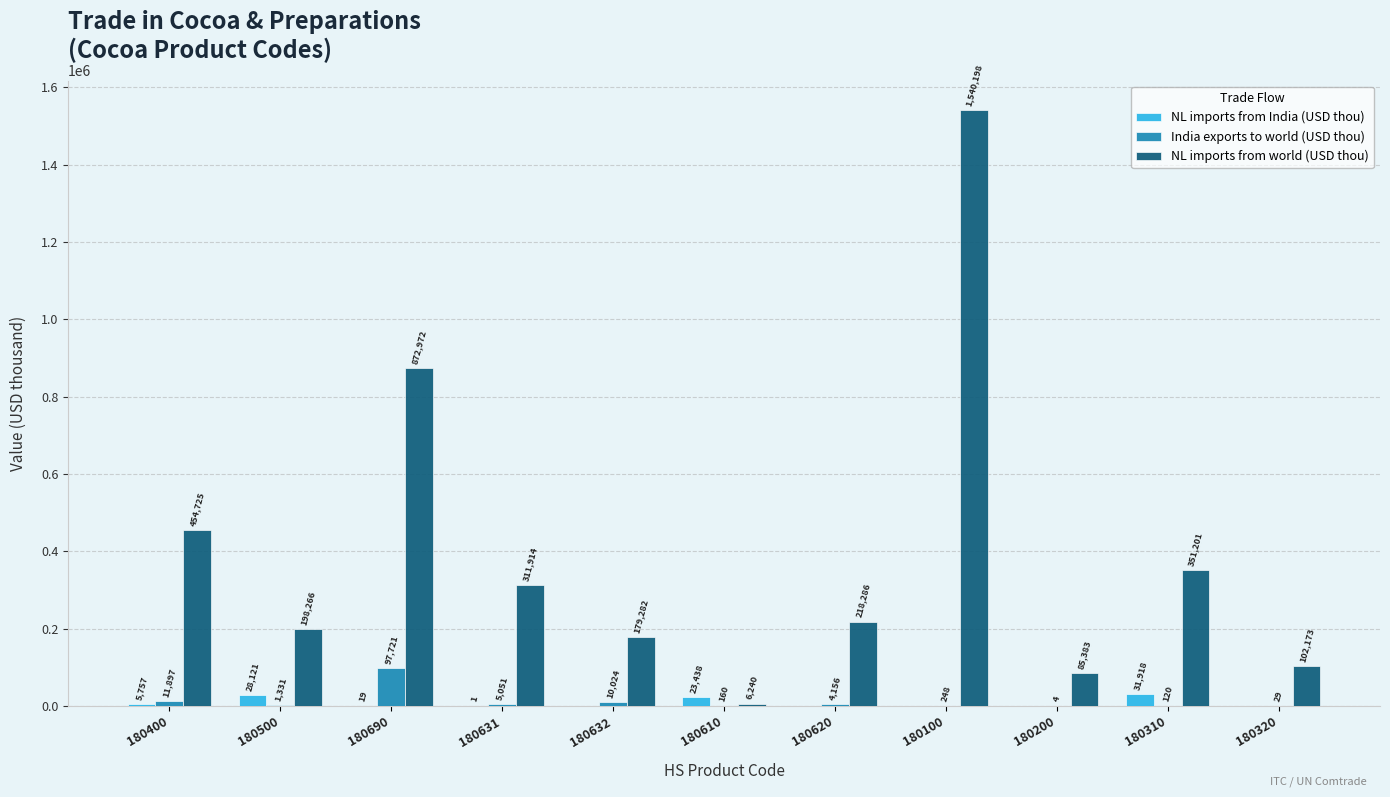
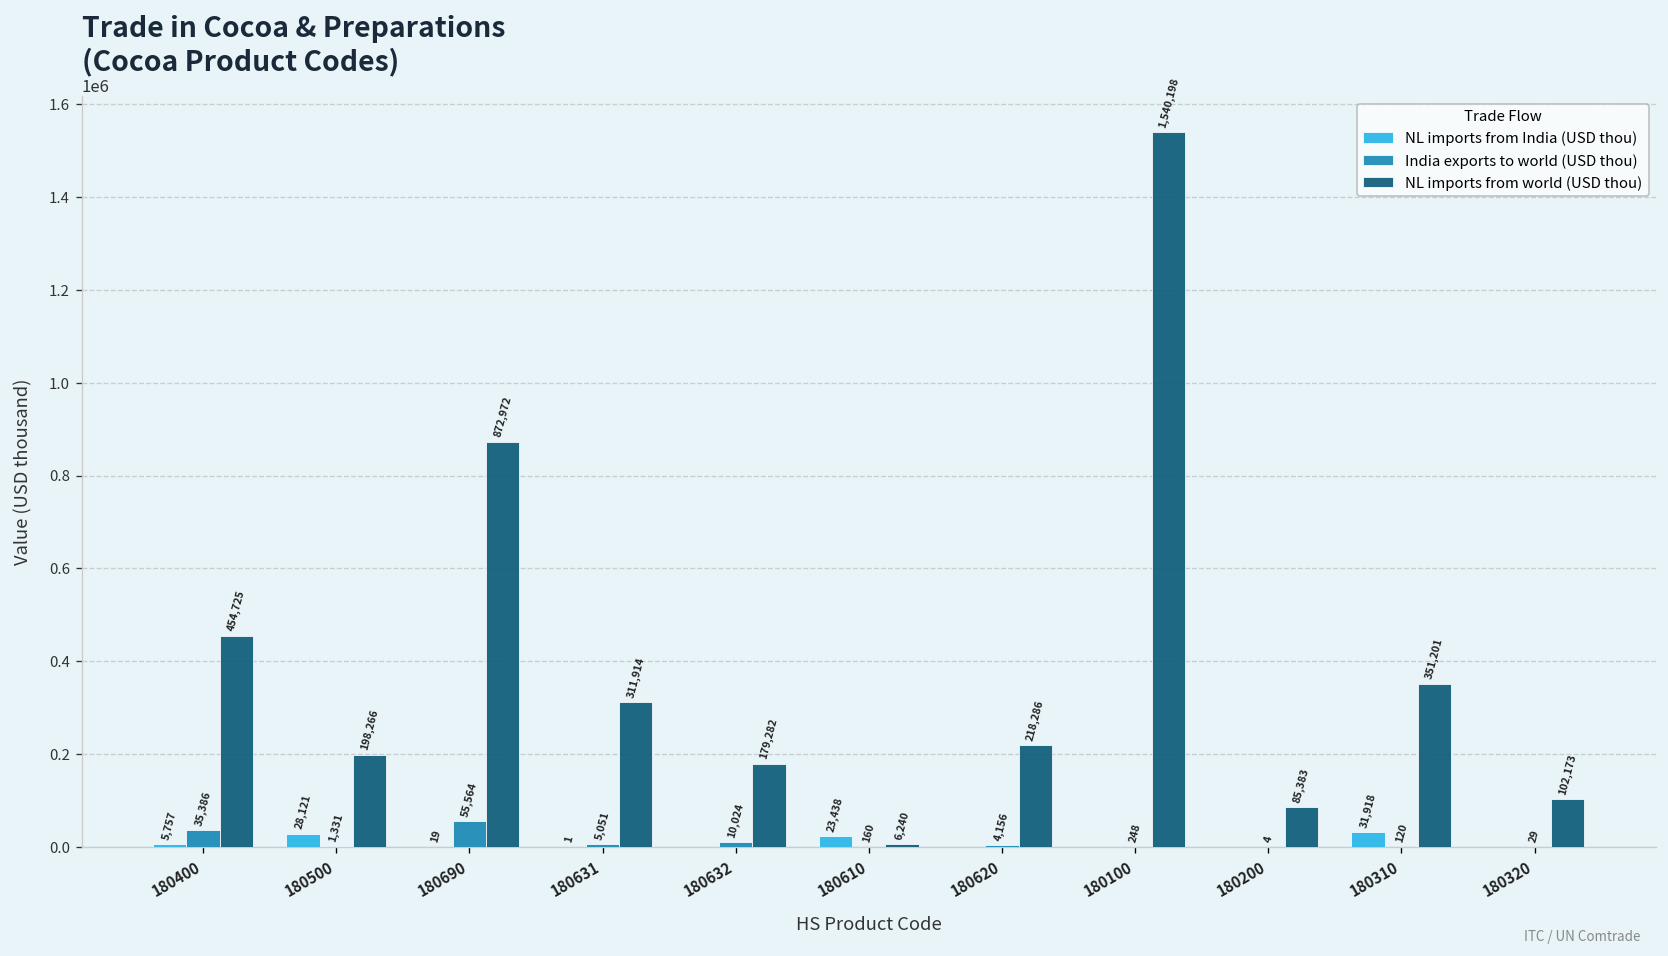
  {
    "NL imports from India (USD thou)": {
      "180400": "5,757",
      "180500": "28,121",
      "180690": "19",
      "180631": "1",
      "180610": "23,438",
      "180310": "31,918"
    },
    "India exports to world (USD thou)": {
-     "180400": "11,897",
+     "180400": "35,386",
      "180500": "1,331",
-     "180690": "97,721",
+     "180690": "55,564",
      "180631": "5,051",
      "180632": "10,024",
      "180610": "160",
      "180620": "4,156",
      "180100": "248",
      "180200": "4",
      "180310": "120",
      "180320": "29"
    },
    "NL imports from world (USD thou)": {
      "180400": "454,725",
      "180500": "198,266",
      "180690": "872,972",
      "180631": "311,914",
      "180632": "179,282",
      "180610": "6,240",
      "180620": "218,286",
      "180100": "1,540,198",
      "180200": "85,383",
      "180310": "351,201",
      "180320": "102,173"
    }
  }
